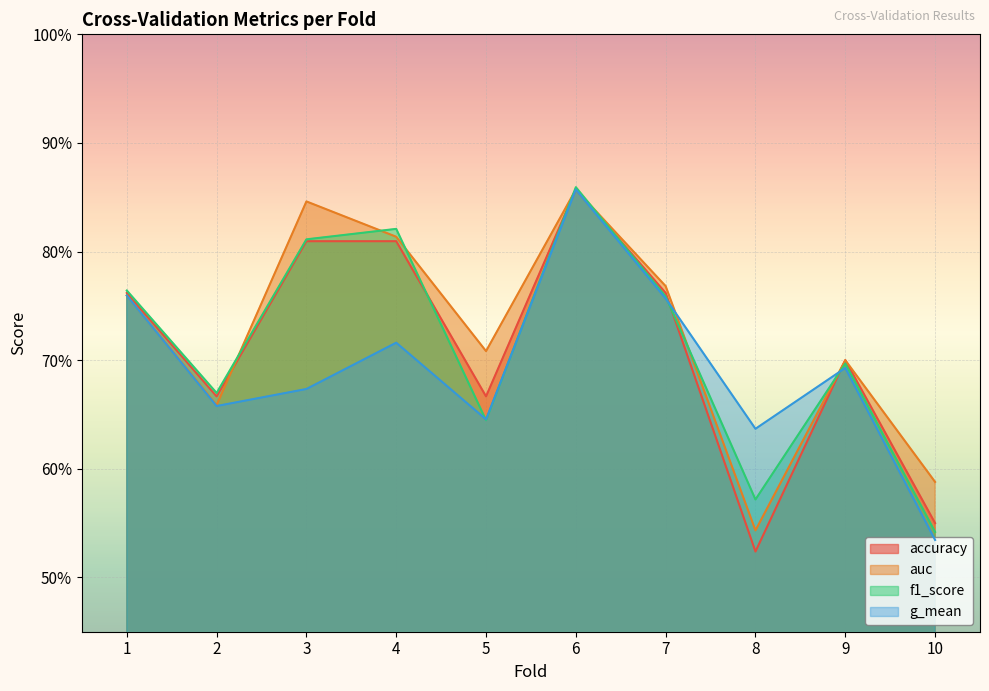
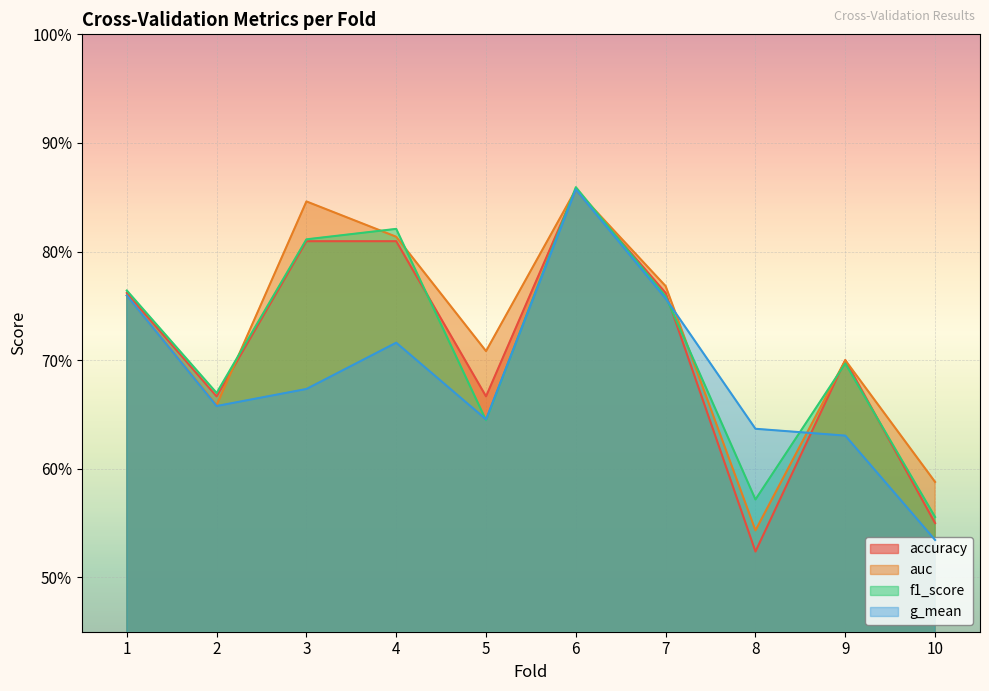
  {
    "f1_score": {
      "2": "67.0%",
      "4": "82.1%",
      "8": "57.2%",
      "9": "69.7%",
-     "10": "54.2%"
+     "10": "55.6%"
    },
    "g_mean": {
      "3": "67.3%",
      "4": "71.6%",
      "8": "63.7%",
-     "9": "69.3%"
+     "9": "63.1%"
    }
  }
